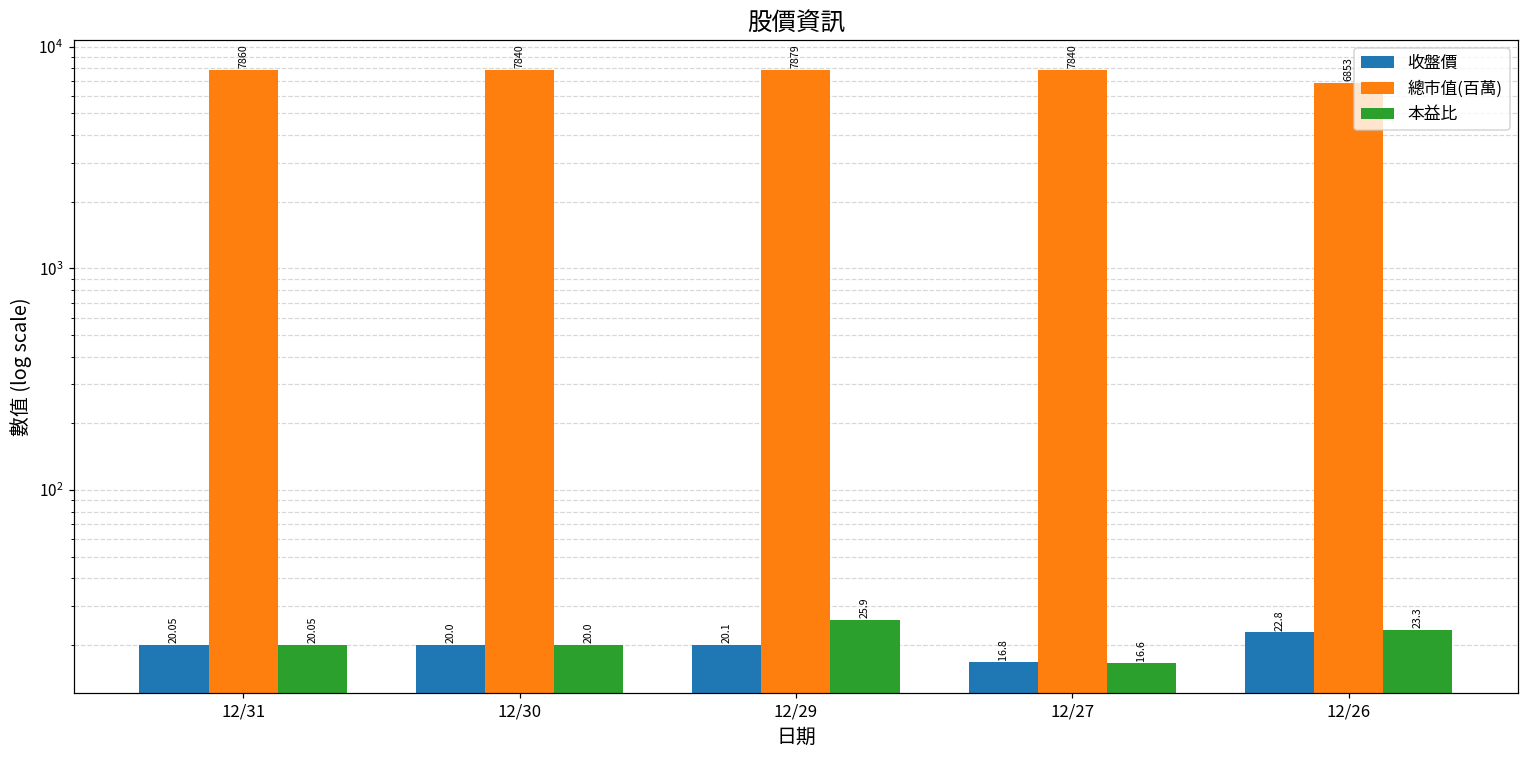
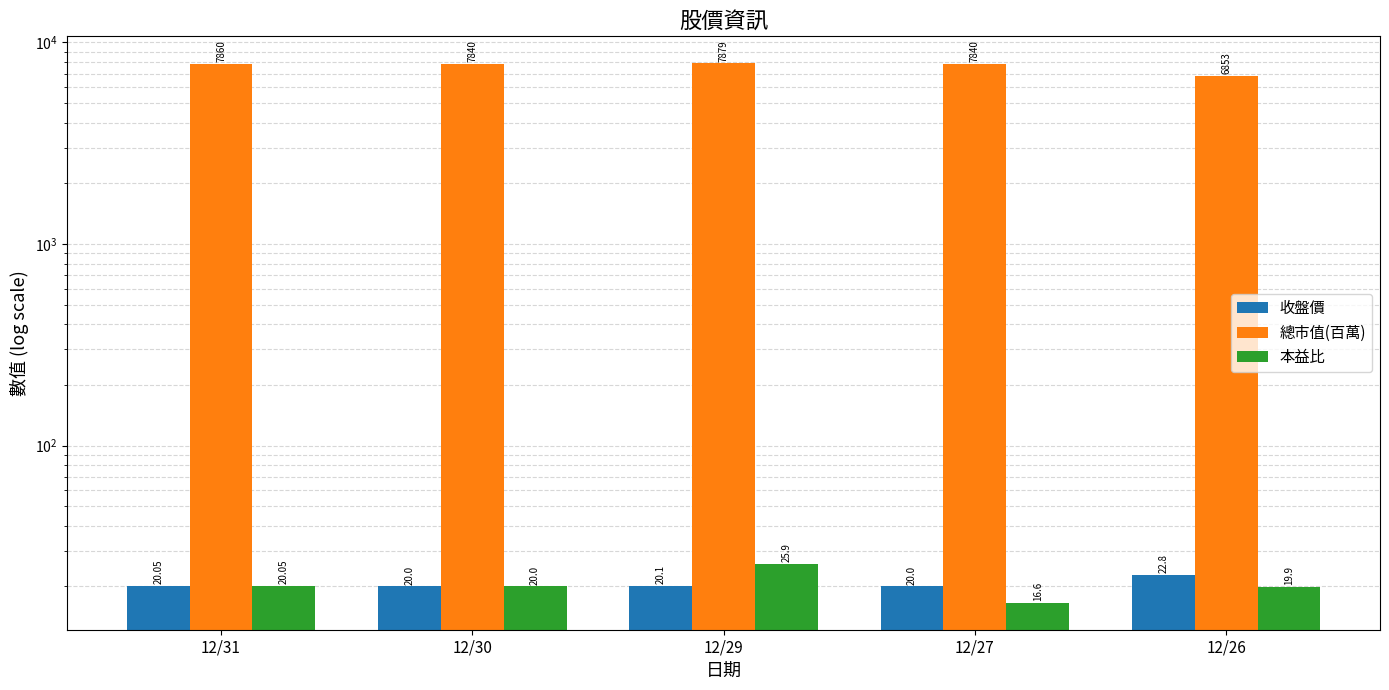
  {
    "收盤價": {
      "12/31": 20.05,
      "12/30": 20.0,
      "12/29": 20.1,
-     "12/27": 16.8,
+     "12/27": 20.0,
      "12/26": 22.8
    },
    "總市值(百萬)": {
      "12/31": 7860,
      "12/30": 7840,
      "12/29": 7879,
      "12/27": 7840,
      "12/26": 6853
    },
    "本益比": {
      "12/31": 20.05,
      "12/30": 20.0,
      "12/29": 25.9,
      "12/27": 16.6,
-     "12/26": 23.3
+     "12/26": 19.9
    }
  }
